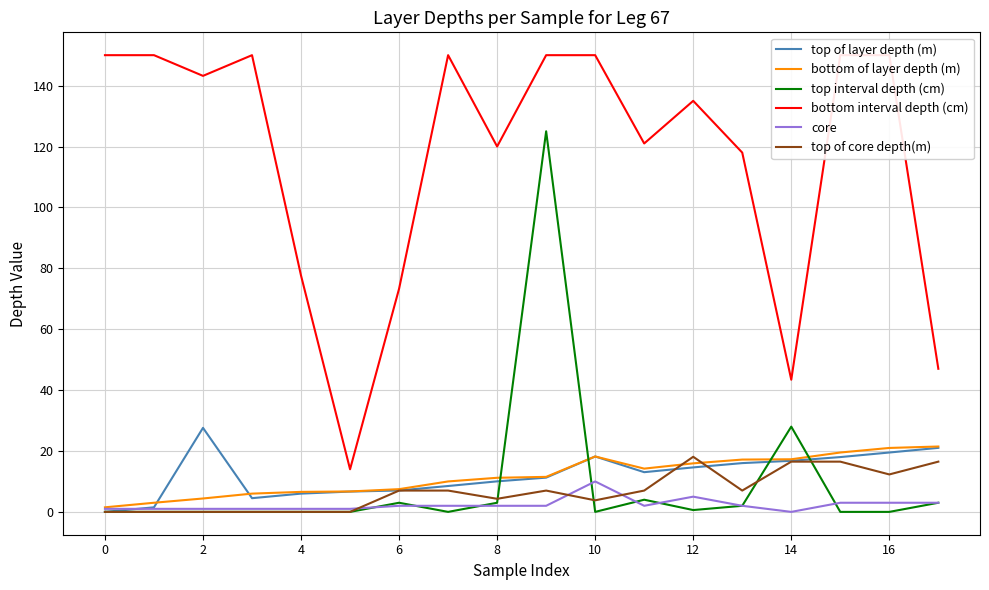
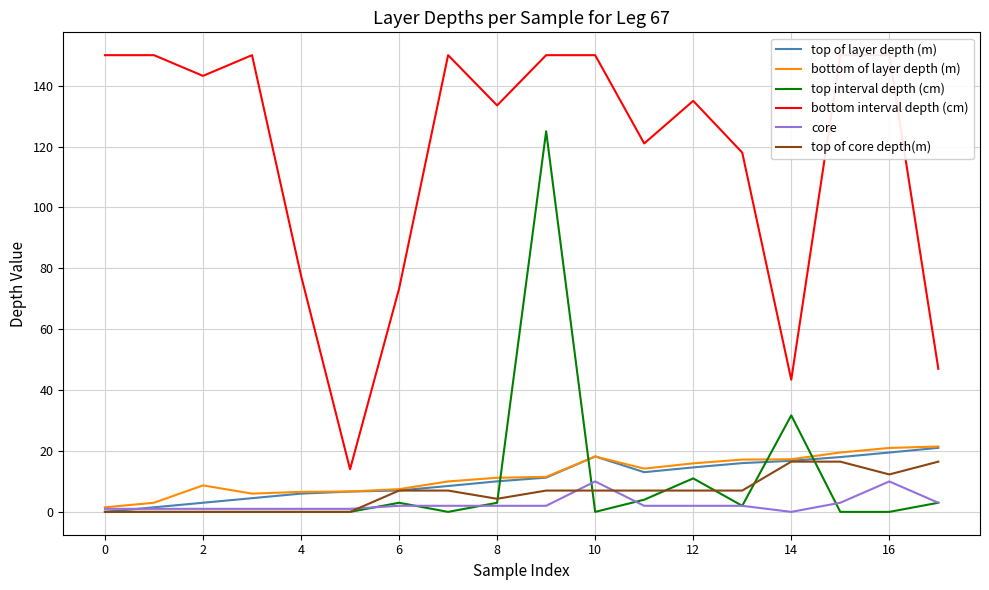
  {
    "top of layer depth (m)": {
-     "2": 28,
+     "2": 3,
      "8": 10,
      "12": 15,
      "16": 20
    },
    "bottom of layer depth (m)": {
-     "2": 4,
+     "2": 9,
      "8": 11,
      "12": 16,
      "16": 21
    },
    "top interval depth (cm)": {
      "6": 3,
      "8": 3,
      "10": 0,
-     "12": 1,
-     "14": 28,
+     "12": 11,
+     "14": 32,
      "16": 0
    },
    "bottom interval depth (cm)": {
      "0": 150,
      "2": 143,
      "4": 78,
      "6": 73,
-     "8": 120,
+     "8": 134,
      "10": 150,
      "12": 135,
      "14": 43
    },
    "core": {
      "2": 1,
      "4": 1,
      "6": 2,
      "8": 2,
      "10": 10,
-     "12": 5,
+     "12": 2,
      "14": 0,
-     "16": 3
+     "16": 10
    },
    "top of core depth(m)": {
      "8": 4,
-     "10": 4,
-     "12": 18,
+     "10": 7,
+     "12": 7,
      "16": 12
    }
  }
